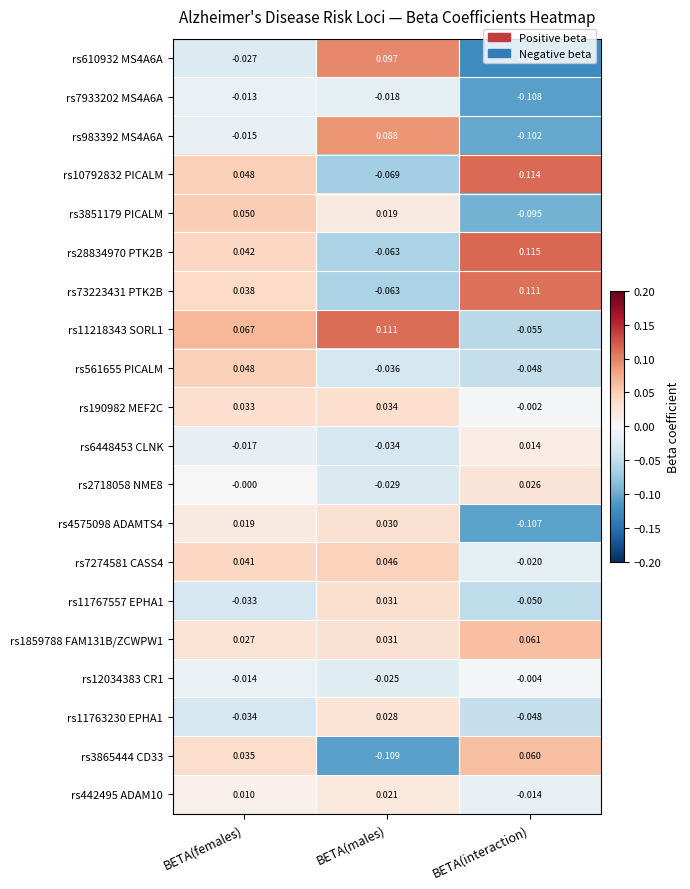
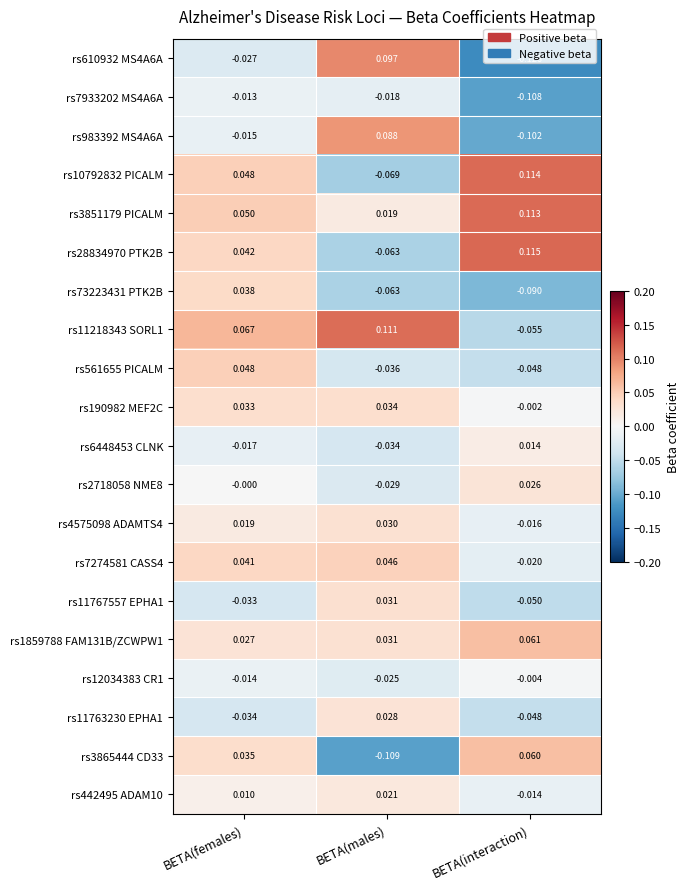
  {
    "rs610932 MS4A6A": {
      "BETA(females)": -0.027,
      "BETA(males)": 0.097
    },
    "rs7933202 MS4A6A": {
      "BETA(females)": -0.013,
      "BETA(males)": -0.018,
      "BETA(interaction)": -0.108
    },
    "rs983392 MS4A6A": {
      "BETA(females)": -0.015,
      "BETA(males)": 0.088,
      "BETA(interaction)": -0.102
    },
    "rs10792832 PICALM": {
      "BETA(females)": 0.048,
      "BETA(males)": -0.069,
      "BETA(interaction)": 0.114
    },
    "rs3851179 PICALM": {
      "BETA(females)": 0.050,
      "BETA(males)": 0.019,
-     "BETA(interaction)": -0.095
+     "BETA(interaction)": 0.113
    },
    "rs28834970 PTK2B": {
      "BETA(females)": 0.042,
      "BETA(males)": -0.063,
      "BETA(interaction)": 0.115
    },
    "rs73223431 PTK2B": {
      "BETA(females)": 0.038,
      "BETA(males)": -0.063,
-     "BETA(interaction)": 0.111
+     "BETA(interaction)": -0.090
    },
    "rs11218343 SORL1": {
      "BETA(females)": 0.067,
      "BETA(males)": 0.111,
      "BETA(interaction)": -0.055
    },
    "rs561655 PICALM": {
      "BETA(females)": 0.048,
      "BETA(males)": -0.036,
      "BETA(interaction)": -0.048
    },
    "rs190982 MEF2C": {
      "BETA(females)": 0.033,
      "BETA(males)": 0.034,
      "BETA(interaction)": -0.002
    },
    "rs6448453 CLNK": {
      "BETA(females)": -0.017,
      "BETA(males)": -0.034,
      "BETA(interaction)": 0.014
    },
    "rs2718058 NME8": {
      "BETA(females)": -0.000,
      "BETA(males)": -0.029,
      "BETA(interaction)": 0.026
    },
    "rs4575098 ADAMTS4": {
      "BETA(females)": 0.019,
      "BETA(males)": 0.030,
-     "BETA(interaction)": -0.107
+     "BETA(interaction)": -0.016
    },
    "rs7274581 CASS4": {
      "BETA(females)": 0.041,
      "BETA(males)": 0.046,
      "BETA(interaction)": -0.020
    },
    "rs11767557 EPHA1": {
      "BETA(females)": -0.033,
      "BETA(males)": 0.031,
      "BETA(interaction)": -0.050
    },
    "rs1859788 FAM131B/ZCWPW1": {
      "BETA(females)": 0.027,
      "BETA(males)": 0.031,
      "BETA(interaction)": 0.061
    },
    "rs12034383 CR1": {
      "BETA(females)": -0.014,
      "BETA(males)": -0.025,
      "BETA(interaction)": -0.004
    },
    "rs11763230 EPHA1": {
      "BETA(females)": -0.034,
      "BETA(males)": 0.028,
      "BETA(interaction)": -0.048
    },
    "rs3865444 CD33": {
      "BETA(females)": 0.035,
      "BETA(males)": -0.109,
      "BETA(interaction)": 0.060
    },
    "rs442495 ADAM10": {
      "BETA(females)": 0.010,
      "BETA(males)": 0.021,
      "BETA(interaction)": -0.014
    }
  }
